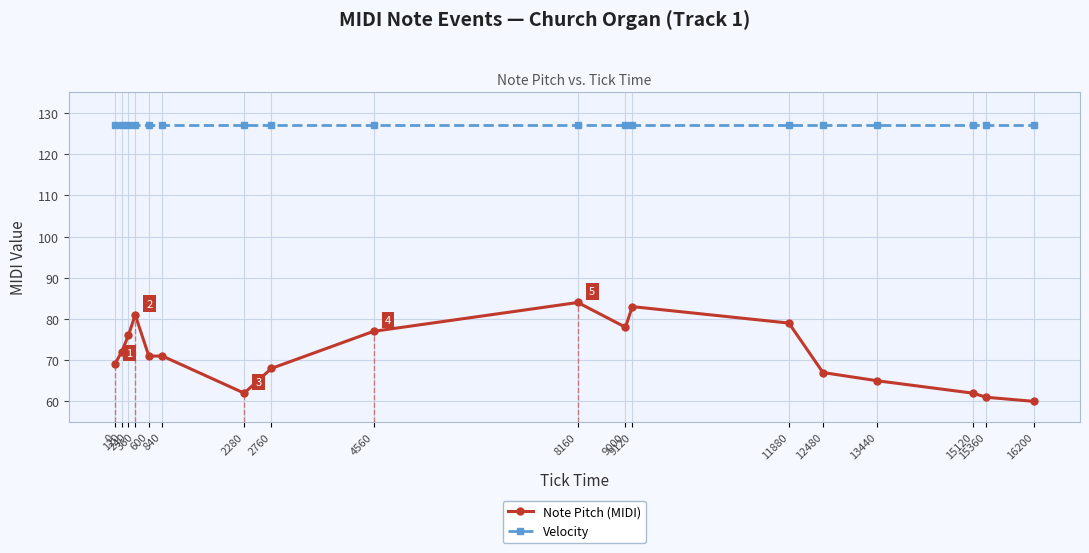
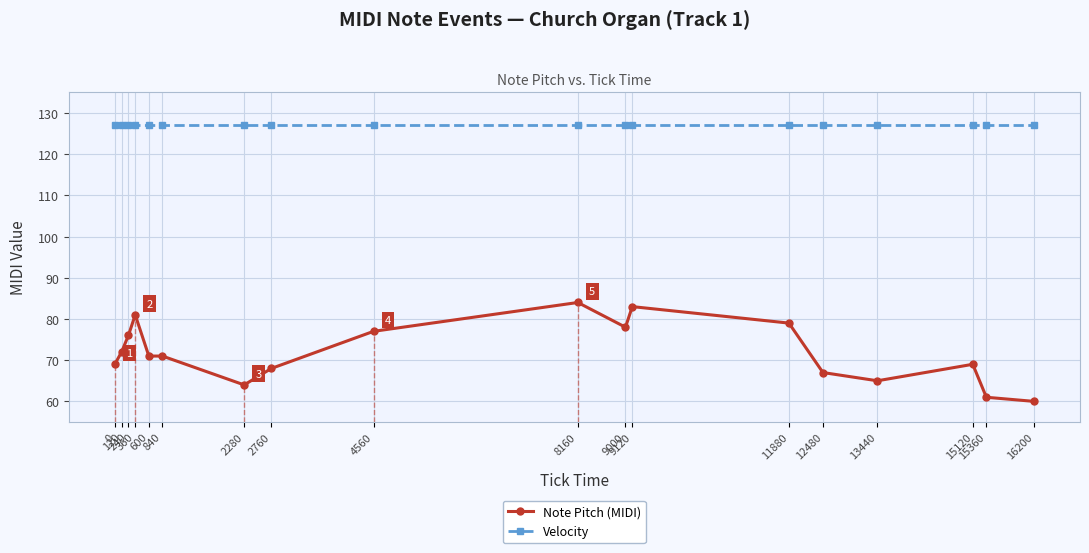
  {
    "Note Pitch (MIDI)": {
      "0": 69,
      "240": 76,
      "600": 71,
      "840": 71,
-     "2280": 62,
+     "2280": 64,
      "9000": 78,
      "9120": 83,
      "11880": 79,
      "12480": 67,
      "13440": 65,
-     "15120": 62,
+     "15120": 69,
      "15360": 61,
      "16200": 60
    },
    "Velocity": {
      "0": 127,
      "120": 127,
      "240": 127,
      "360": 127,
      "600": 127,
      "840": 127,
      "2280": 127,
      "2760": 127,
      "4560": 127,
      "8160": 127,
      "9000": 127,
      "9120": 127,
      "11880": 127,
      "12480": 127,
      "13440": 127,
      "15120": 127,
      "15360": 127,
      "16200": 127
    }
  }
